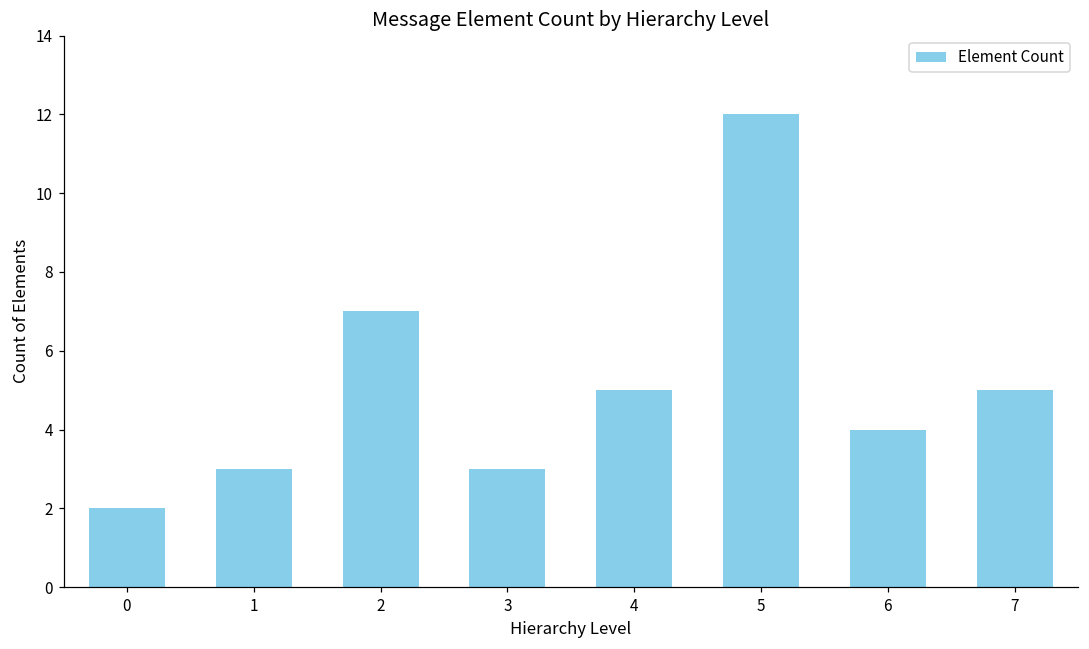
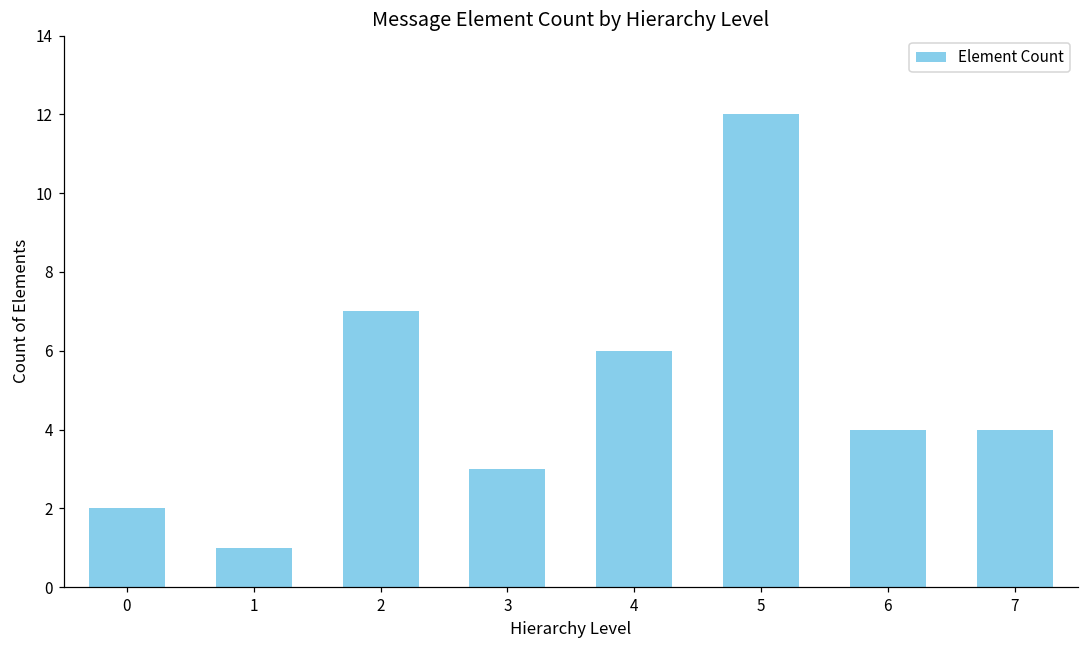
  {
    "0": 2,
-   "1": 3,
+   "1": 1,
    "2": 7,
    "3": 3,
-   "4": 5,
+   "4": 6,
    "5": 12,
    "6": 4,
-   "7": 5
+   "7": 4
  }
